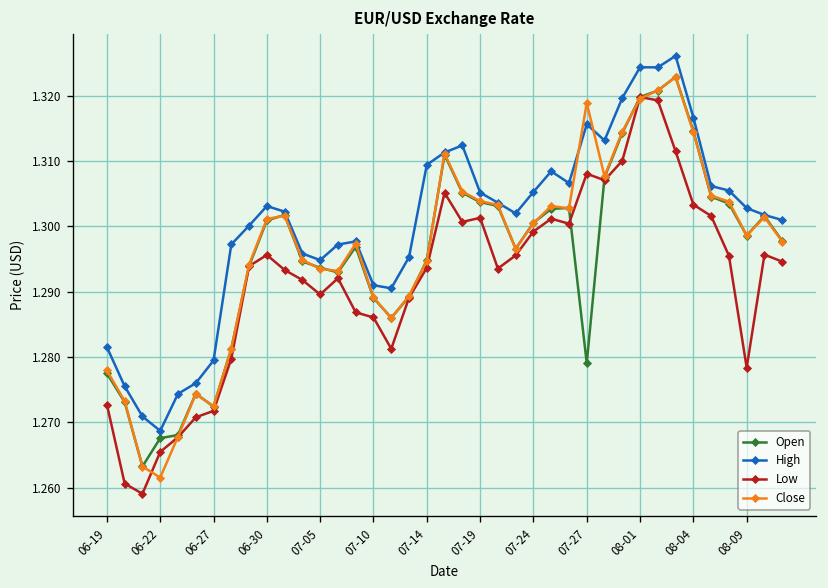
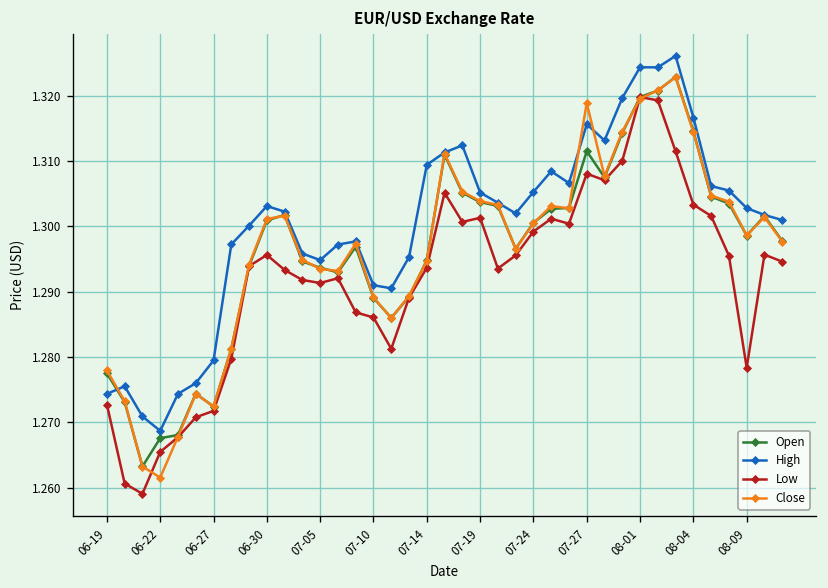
  {
    "Open": {
      "06-22": 1.268,
-     "07-27": 1.279
+     "07-27": 1.312
    },
    "High": {
-     "06-19": 1.282,
+     "06-19": 1.274,
      "06-22": 1.269,
      "06-27": 1.279,
      "06-30": 1.303,
      "07-05": 1.295,
      "07-10": 1.291,
      "07-14": 1.309,
      "07-19": 1.305,
      "07-24": 1.305,
      "07-27": 1.316,
      "08-01": 1.324,
      "08-04": 1.317,
      "08-09": 1.303
    },
    "Low": {
      "06-19": 1.273,
      "06-22": 1.265,
      "06-27": 1.272,
      "06-30": 1.296,
-     "07-05": 1.290,
+     "07-05": 1.291,
      "07-10": 1.286,
      "07-14": 1.294,
      "07-19": 1.301,
      "07-24": 1.299,
      "07-27": 1.308,
      "08-04": 1.303,
      "08-09": 1.278
    },
    "Close": {
      "06-22": 1.262,
      "07-27": 1.319
    }
  }
